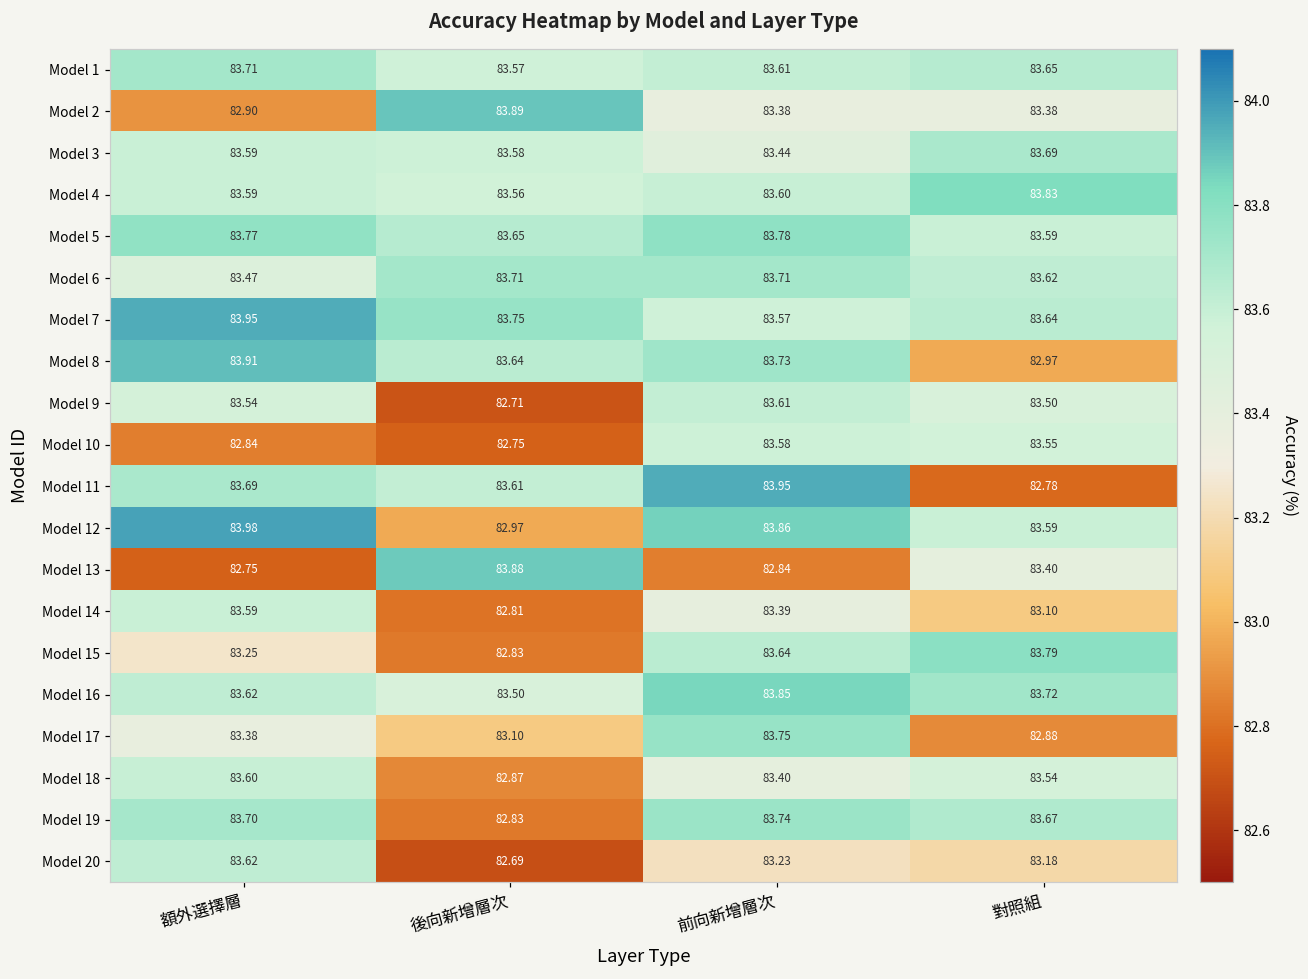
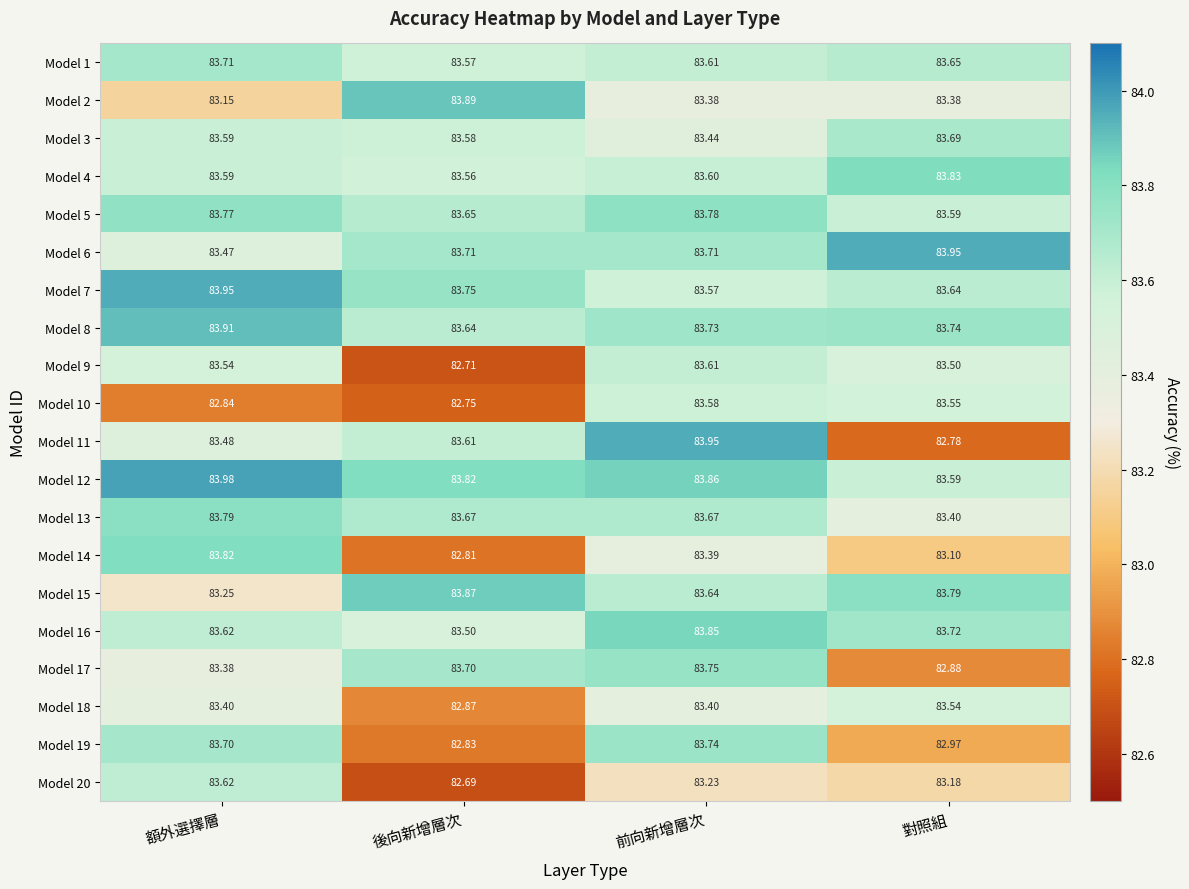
  {
    "Model 1": {
      "額外選擇層": 83.71,
      "後向新增層次": 83.57,
      "前向新增層次": 83.61,
      "對照組": 83.65
    },
    "Model 2": {
-     "額外選擇層": 82.90,
+     "額外選擇層": 83.15,
      "後向新增層次": 83.89,
      "前向新增層次": 83.38,
      "對照組": 83.38
    },
    "Model 3": {
      "額外選擇層": 83.59,
      "後向新增層次": 83.58,
      "前向新增層次": 83.44,
      "對照組": 83.69
    },
    "Model 4": {
      "額外選擇層": 83.59,
      "後向新增層次": 83.56,
      "前向新增層次": 83.60,
      "對照組": 83.83
    },
    "Model 5": {
      "額外選擇層": 83.77,
      "後向新增層次": 83.65,
      "前向新增層次": 83.78,
      "對照組": 83.59
    },
    "Model 6": {
      "額外選擇層": 83.47,
      "後向新增層次": 83.71,
      "前向新增層次": 83.71,
-     "對照組": 83.62
+     "對照組": 83.95
    },
    "Model 7": {
      "額外選擇層": 83.95,
      "後向新增層次": 83.75,
      "前向新增層次": 83.57,
      "對照組": 83.64
    },
    "Model 8": {
      "額外選擇層": 83.91,
      "後向新增層次": 83.64,
      "前向新增層次": 83.73,
-     "對照組": 82.97
+     "對照組": 83.74
    },
    "Model 9": {
      "額外選擇層": 83.54,
      "後向新增層次": 82.71,
      "前向新增層次": 83.61,
      "對照組": 83.50
    },
    "Model 10": {
      "額外選擇層": 82.84,
      "後向新增層次": 82.75,
      "前向新增層次": 83.58,
      "對照組": 83.55
    },
    "Model 11": {
-     "額外選擇層": 83.69,
+     "額外選擇層": 83.48,
      "後向新增層次": 83.61,
      "前向新增層次": 83.95,
      "對照組": 82.78
    },
    "Model 12": {
      "額外選擇層": 83.98,
-     "後向新增層次": 82.97,
+     "後向新增層次": 83.82,
      "前向新增層次": 83.86,
      "對照組": 83.59
    },
    "Model 13": {
-     "額外選擇層": 82.75,
-     "後向新增層次": 83.88,
-     "前向新增層次": 82.84,
+     "額外選擇層": 83.79,
+     "後向新增層次": 83.67,
+     "前向新增層次": 83.67,
      "對照組": 83.40
    },
    "Model 14": {
-     "額外選擇層": 83.59,
+     "額外選擇層": 83.82,
      "後向新增層次": 82.81,
      "前向新增層次": 83.39,
      "對照組": 83.10
    },
    "Model 15": {
      "額外選擇層": 83.25,
-     "後向新增層次": 82.83,
+     "後向新增層次": 83.87,
      "前向新增層次": 83.64,
      "對照組": 83.79
    },
    "Model 16": {
      "額外選擇層": 83.62,
      "後向新增層次": 83.50,
      "前向新增層次": 83.85,
      "對照組": 83.72
    },
    "Model 17": {
      "額外選擇層": 83.38,
-     "後向新增層次": 83.10,
+     "後向新增層次": 83.70,
      "前向新增層次": 83.75,
      "對照組": 82.88
    },
    "Model 18": {
-     "額外選擇層": 83.60,
+     "額外選擇層": 83.40,
      "後向新增層次": 82.87,
      "前向新增層次": 83.40,
      "對照組": 83.54
    },
    "Model 19": {
      "額外選擇層": 83.70,
      "後向新增層次": 82.83,
      "前向新增層次": 83.74,
-     "對照組": 83.67
+     "對照組": 82.97
    },
    "Model 20": {
      "額外選擇層": 83.62,
      "後向新增層次": 82.69,
      "前向新增層次": 83.23,
      "對照組": 83.18
    }
  }
